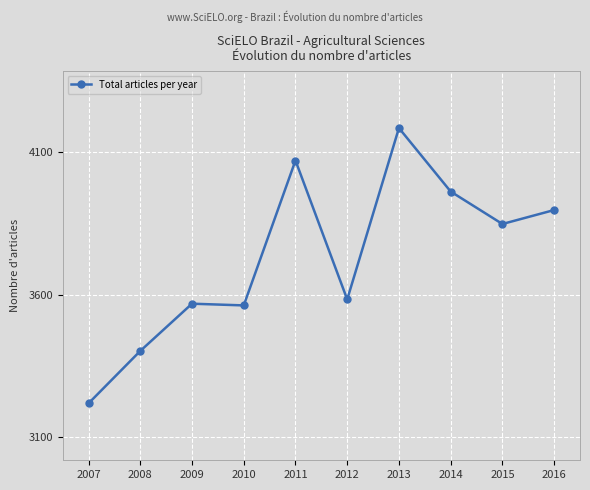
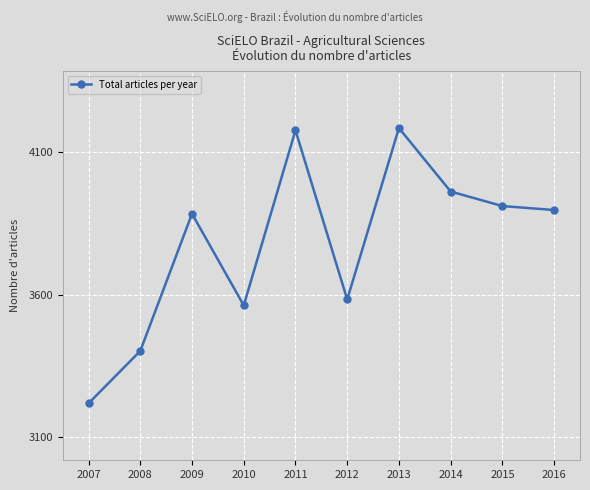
  {
    "2007": 3220,
    "2008": 3400,
-   "2009": 3570,
+   "2009": 3880,
    "2010": 3560,
-   "2011": 4070,
+   "2011": 4180,
    "2012": 3580,
    "2013": 4190,
    "2014": 3960,
-   "2015": 3850,
+   "2015": 3910,
    "2016": 3900
  }
